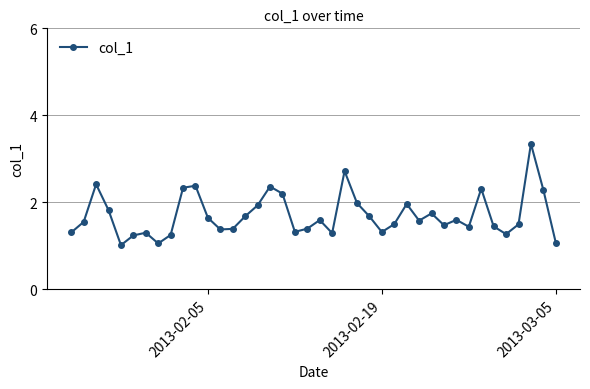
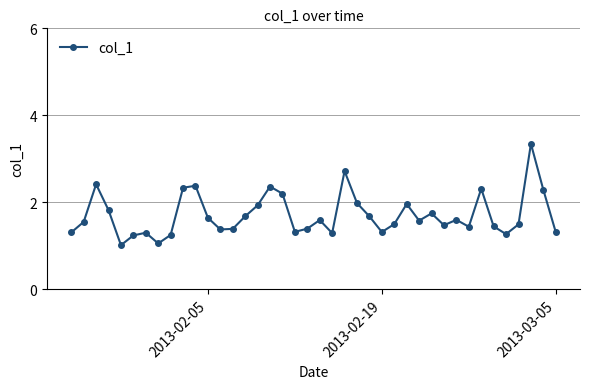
  {
    "2013-02-05": 1.6,
    "2013-02-19": 1.3,
-   "2013-03-05": 1.1
+   "2013-03-05": 1.3
  }
